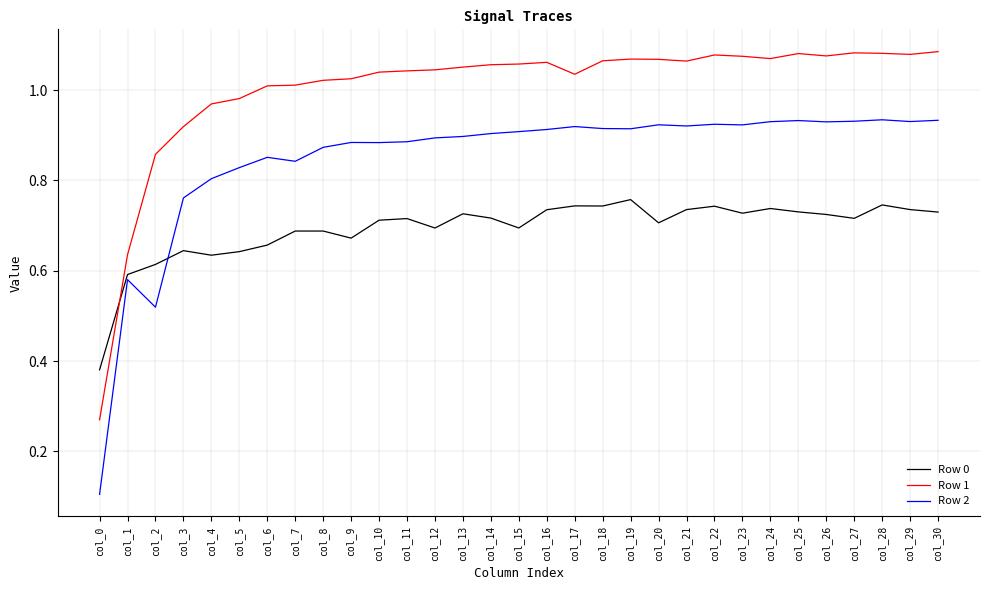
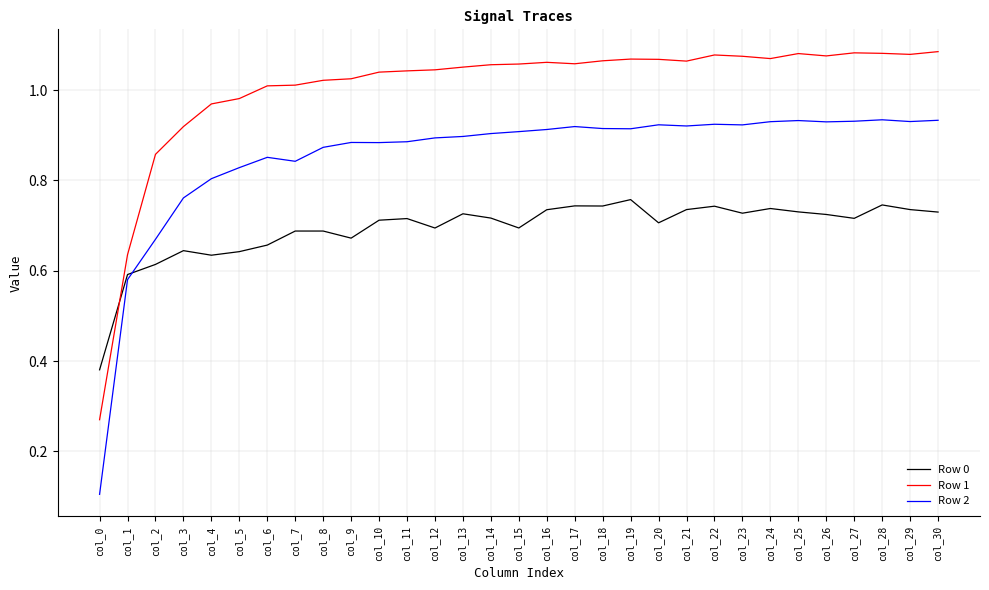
  {
    "Row 0": {
      "col_0": 0.38,
      "col_1": 0.59,
      "col_2": 0.61,
      "col_3": 0.64,
      "col_4": 0.63,
      "col_5": 0.64,
      "col_6": 0.66,
      "col_7": 0.69,
      "col_8": 0.69,
      "col_9": 0.67,
      "col_10": 0.71,
      "col_11": 0.72,
      "col_12": 0.69,
      "col_13": 0.73,
      "col_14": 0.72,
      "col_15": 0.69,
      "col_16": 0.74,
      "col_17": 0.74,
      "col_18": 0.74,
      "col_19": 0.76,
      "col_20": 0.71,
      "col_21": 0.74,
      "col_22": 0.74,
      "col_23": 0.73,
      "col_24": 0.74,
      "col_25": 0.73,
      "col_26": 0.72,
      "col_27": 0.72,
      "col_28": 0.75,
      "col_29": 0.74,
      "col_30": 0.73
    },
    "Row 1": {
      "col_0": 0.27,
      "col_1": 0.64,
      "col_2": 0.86,
      "col_3": 0.92,
      "col_4": 0.97,
      "col_5": 0.98,
      "col_6": 1.01,
      "col_7": 1.01,
      "col_8": 1.02,
      "col_9": 1.02,
      "col_10": 1.04,
      "col_11": 1.04,
      "col_12": 1.04,
      "col_13": 1.05,
      "col_14": 1.06,
      "col_15": 1.06,
      "col_16": 1.06,
-     "col_17": 1.03,
+     "col_17": 1.06,
      "col_18": 1.06,
      "col_19": 1.07,
      "col_20": 1.07,
      "col_21": 1.06,
      "col_22": 1.08,
      "col_23": 1.07,
      "col_24": 1.07,
      "col_25": 1.08,
      "col_26": 1.08,
      "col_27": 1.08,
      "col_28": 1.08,
      "col_29": 1.08,
      "col_30": 1.09
    },
    "Row 2": {
      "col_0": 0.10,
      "col_1": 0.58,
-     "col_2": 0.52,
+     "col_2": 0.67,
      "col_3": 0.76,
      "col_4": 0.80,
      "col_5": 0.83,
      "col_6": 0.85,
      "col_7": 0.84,
      "col_8": 0.87,
      "col_9": 0.88,
      "col_10": 0.88,
      "col_11": 0.89,
      "col_12": 0.89,
      "col_13": 0.90,
      "col_14": 0.90,
      "col_15": 0.91,
      "col_16": 0.91,
      "col_17": 0.92,
      "col_18": 0.91,
      "col_19": 0.91,
      "col_20": 0.92,
      "col_21": 0.92,
      "col_22": 0.92,
      "col_23": 0.92,
      "col_24": 0.93,
      "col_25": 0.93,
      "col_26": 0.93,
      "col_27": 0.93,
      "col_28": 0.93,
      "col_29": 0.93,
      "col_30": 0.93
    }
  }
